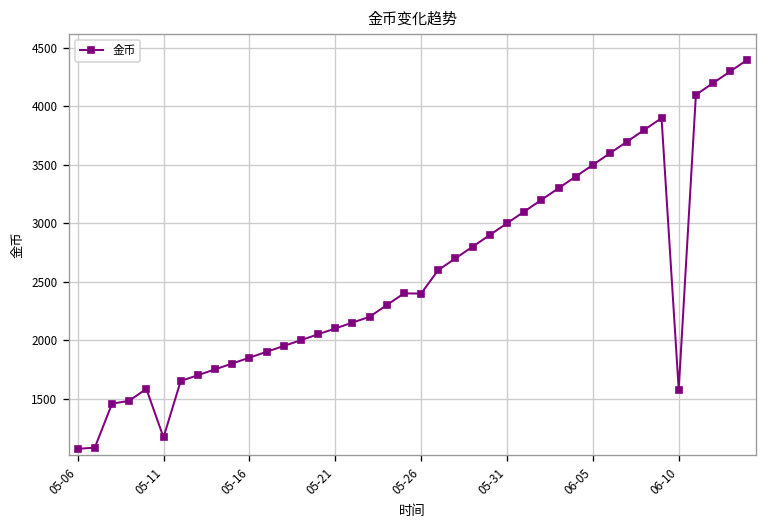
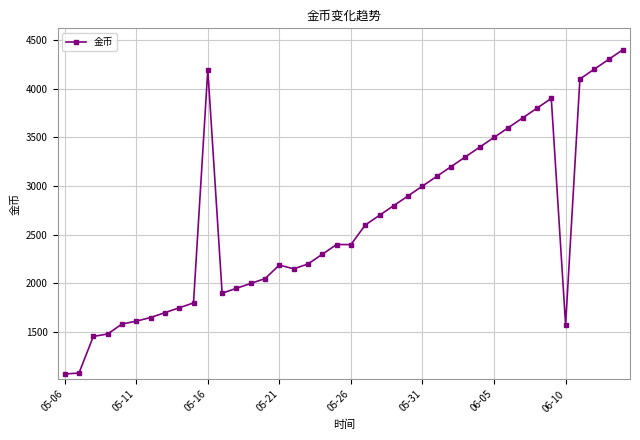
  {
    "05-06": 1100,
-   "05-11": 1200,
-   "05-16": 1900,
-   "05-21": 2100,
+   "05-11": 1600,
+   "05-16": 4200,
+   "05-21": 2200,
    "05-26": 2400,
    "05-31": 3000,
    "06-05": 3500,
    "06-10": 1600
  }
